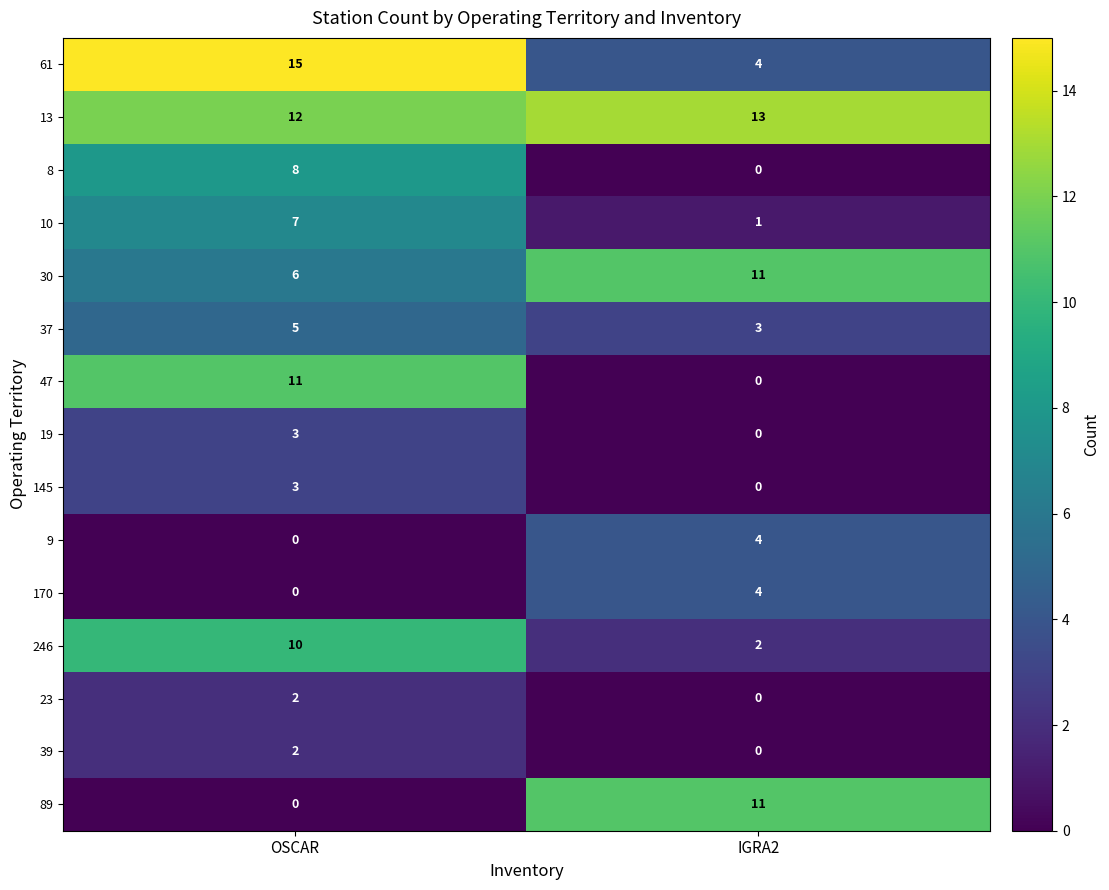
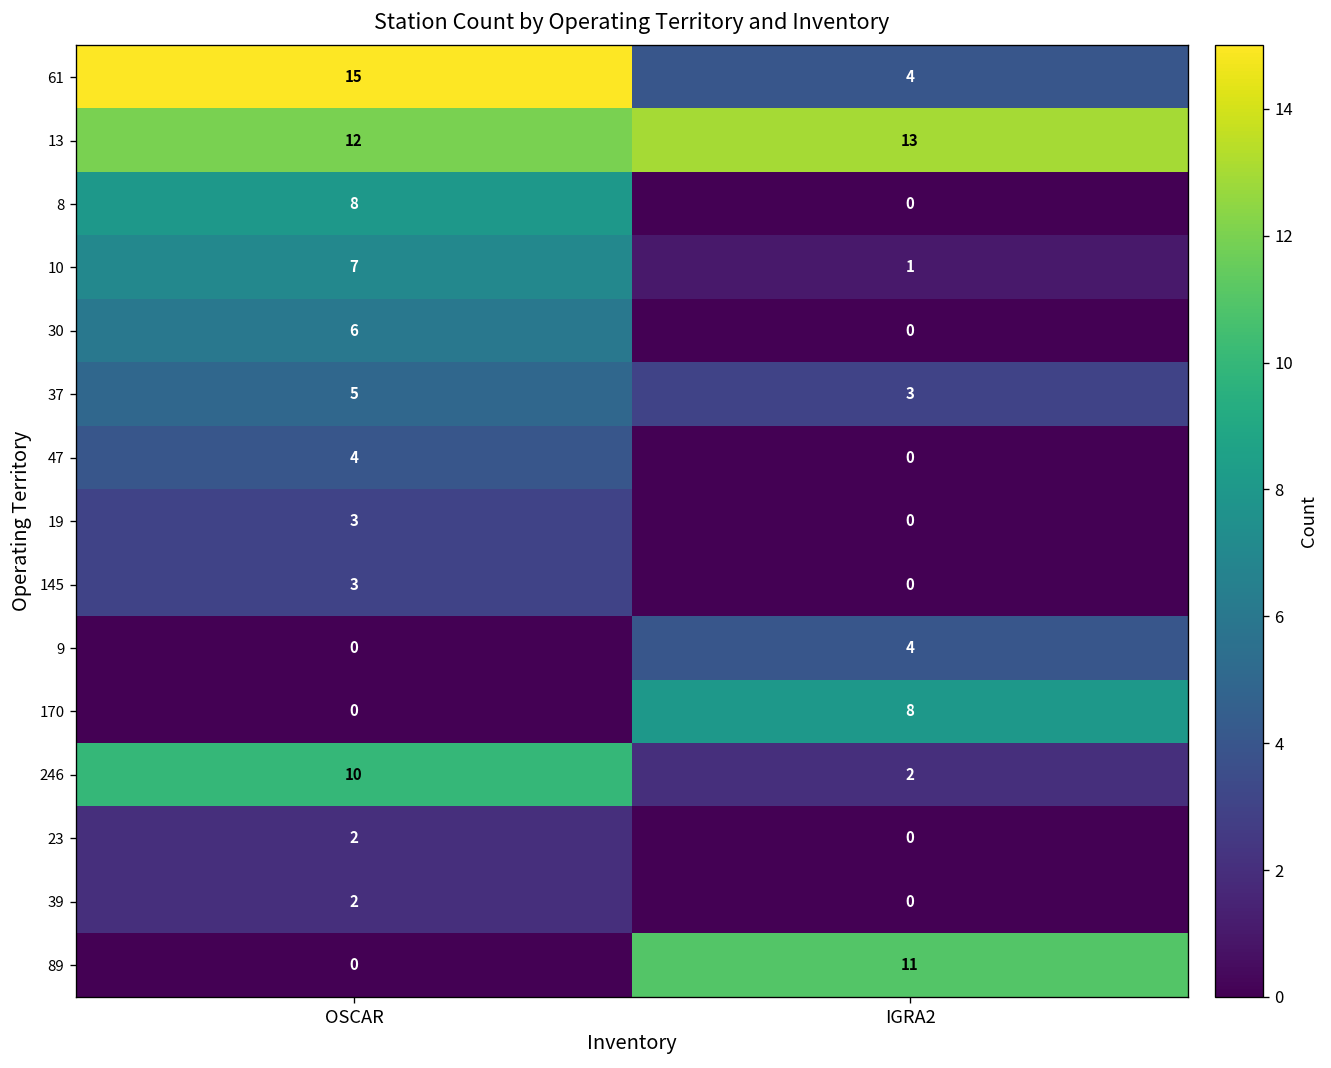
  {
    "61": {
      "OSCAR": 15,
      "IGRA2": 4
    },
    "13": {
      "OSCAR": 12,
      "IGRA2": 13
    },
    "8": {
      "OSCAR": 8,
      "IGRA2": 0
    },
    "10": {
      "OSCAR": 7,
      "IGRA2": 1
    },
    "30": {
      "OSCAR": 6,
-     "IGRA2": 11
+     "IGRA2": 0
    },
    "37": {
      "OSCAR": 5,
      "IGRA2": 3
    },
    "47": {
-     "OSCAR": 11,
+     "OSCAR": 4,
      "IGRA2": 0
    },
    "19": {
      "OSCAR": 3,
      "IGRA2": 0
    },
    "145": {
      "OSCAR": 3,
      "IGRA2": 0
    },
    "9": {
      "OSCAR": 0,
      "IGRA2": 4
    },
    "170": {
      "OSCAR": 0,
-     "IGRA2": 4
+     "IGRA2": 8
    },
    "246": {
      "OSCAR": 10,
      "IGRA2": 2
    },
    "23": {
      "OSCAR": 2,
      "IGRA2": 0
    },
    "39": {
      "OSCAR": 2,
      "IGRA2": 0
    },
    "89": {
      "OSCAR": 0,
      "IGRA2": 11
    }
  }
